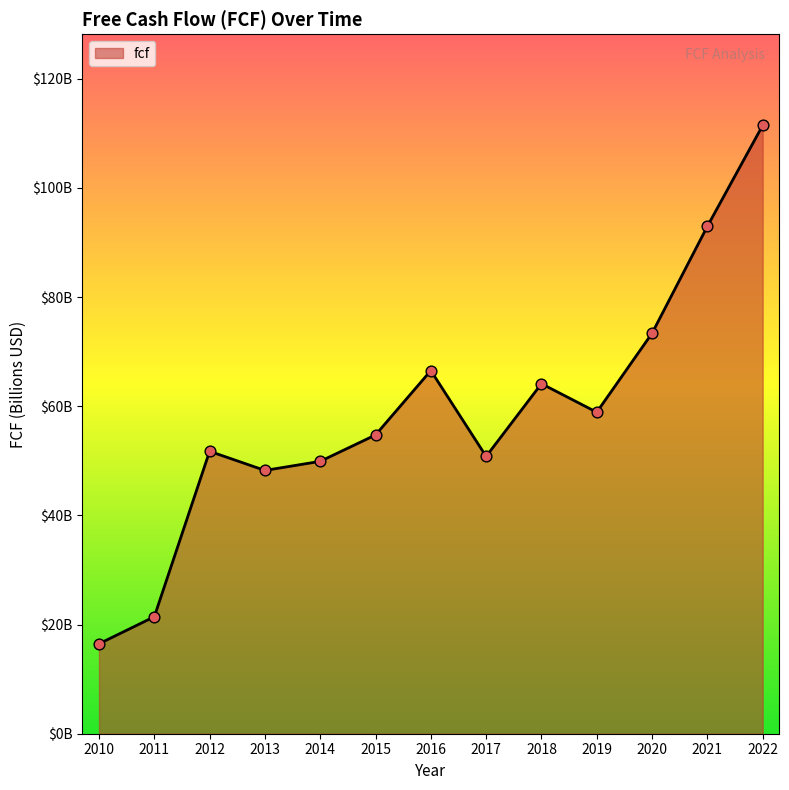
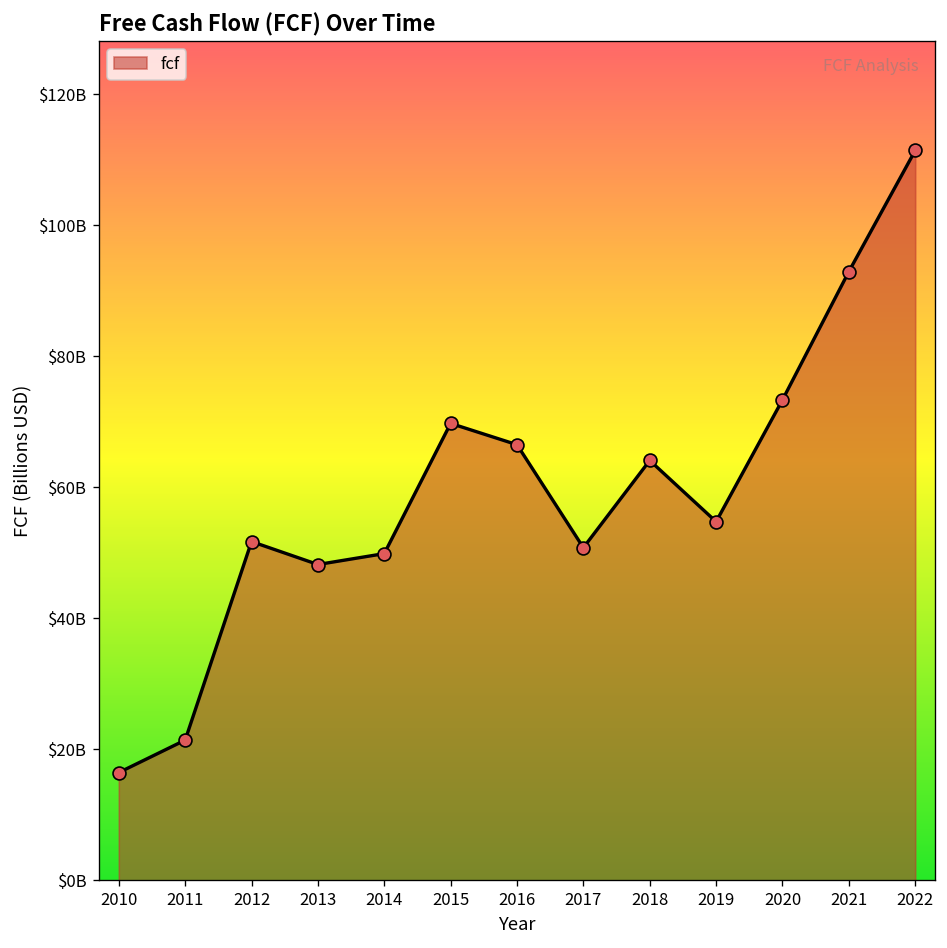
  {
    "2010": "$16000000000",
    "2011": "$21000000000",
    "2012": "$52000000000",
    "2013": "$48000000000",
    "2014": "$50000000000",
-   "2015": "$55000000000",
+   "2015": "$70000000000",
    "2016": "$67000000000",
    "2017": "$51000000000",
    "2018": "$64000000000",
-   "2019": "$59000000000",
+   "2019": "$55000000000",
    "2020": "$73000000000",
    "2021": "$93000000000",
    "2022": "$111000000000"
  }
